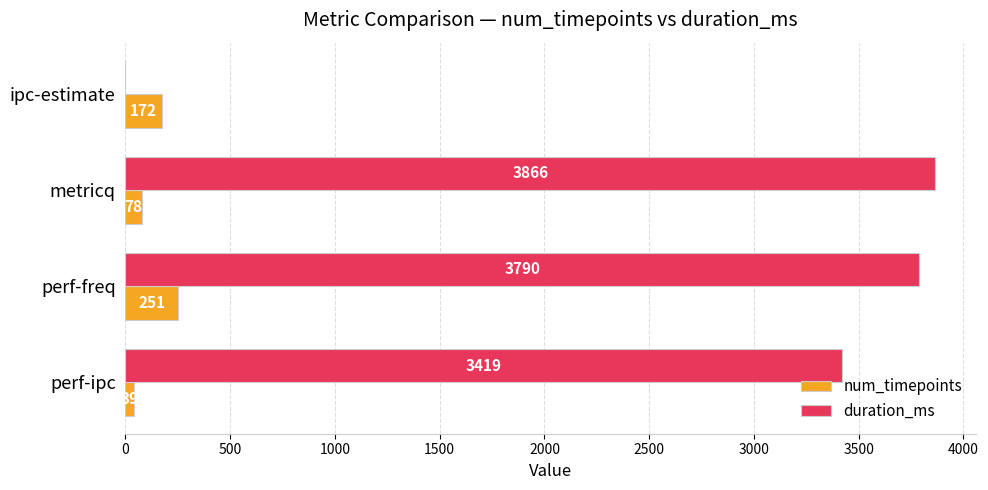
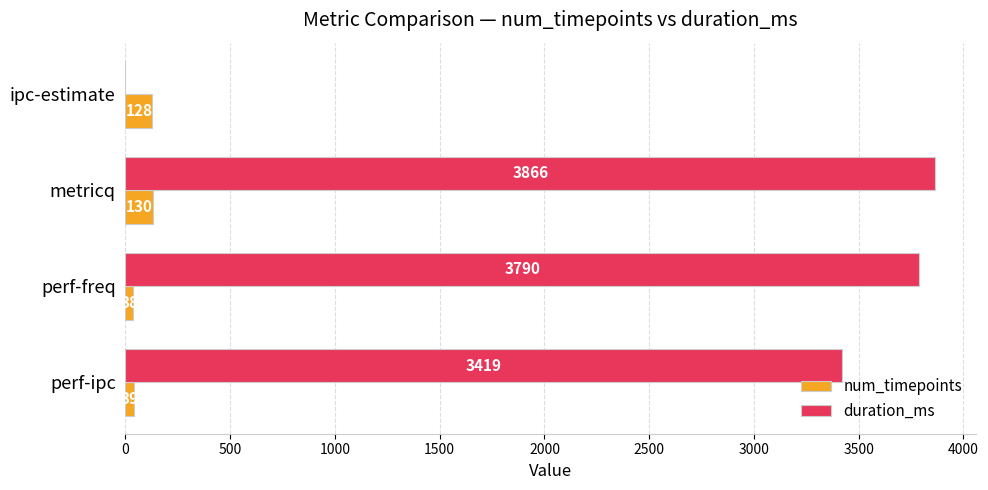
  {
    "num_timepoints": {
-     "ipc-estimate": 172,
-     "metricq": 78,
-     "perf-freq": 250
+     "ipc-estimate": 128,
+     "metricq": 130,
+     "perf-freq": 40
    },
    "duration_ms": {
      "metricq": 3866,
      "perf-freq": 3790,
      "perf-ipc": 3419
    }
  }
